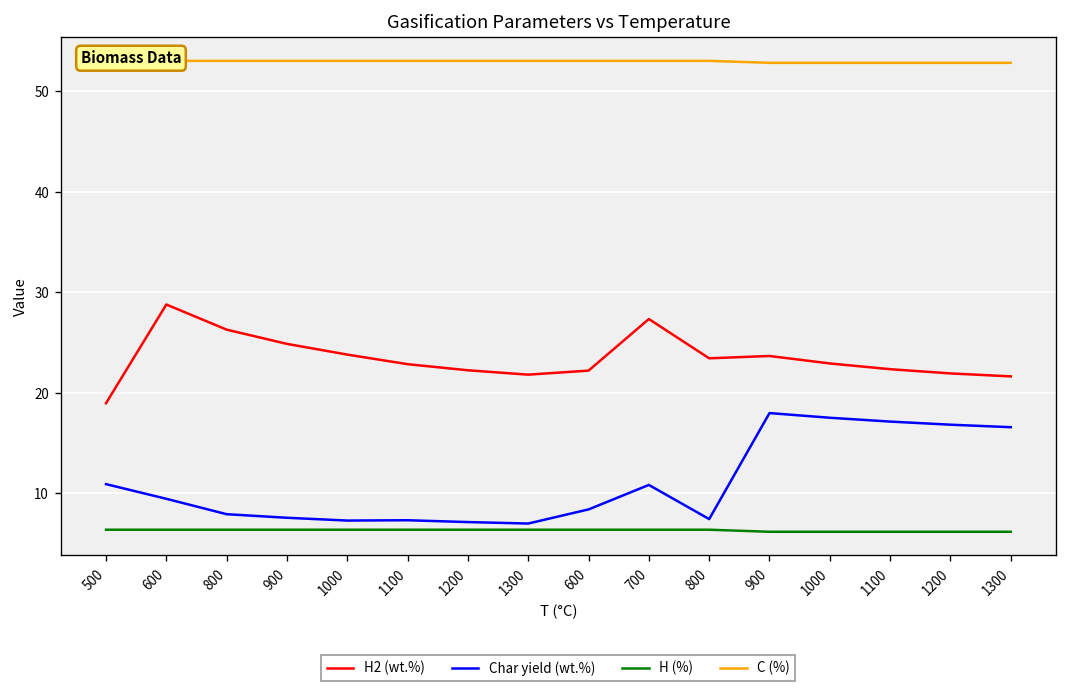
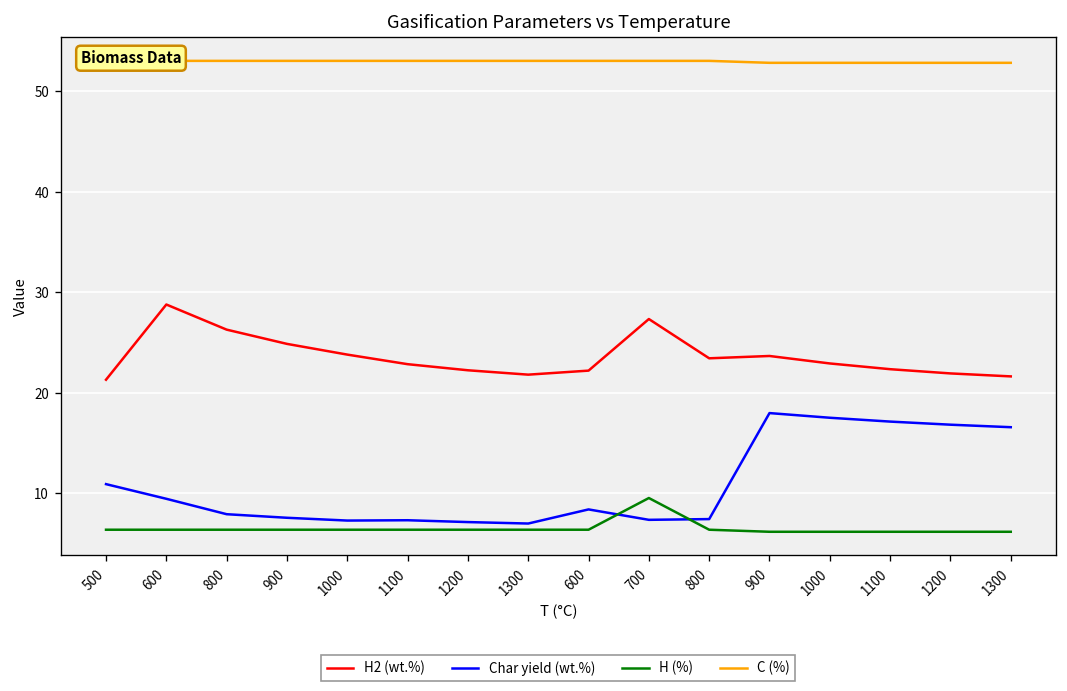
  {
    "H2 (wt.%)": {
-     "500": 19,
+     "500": 21,
      "700": 27
    },
    "Char yield (wt.%)": {
      "500": 11,
-     "700": 11
+     "700": 7
    },
    "H (%)": {
      "500": 6,
-     "700": 6
+     "700": 10
    },
    "C (%)": {
      "700": 53
    }
  }
